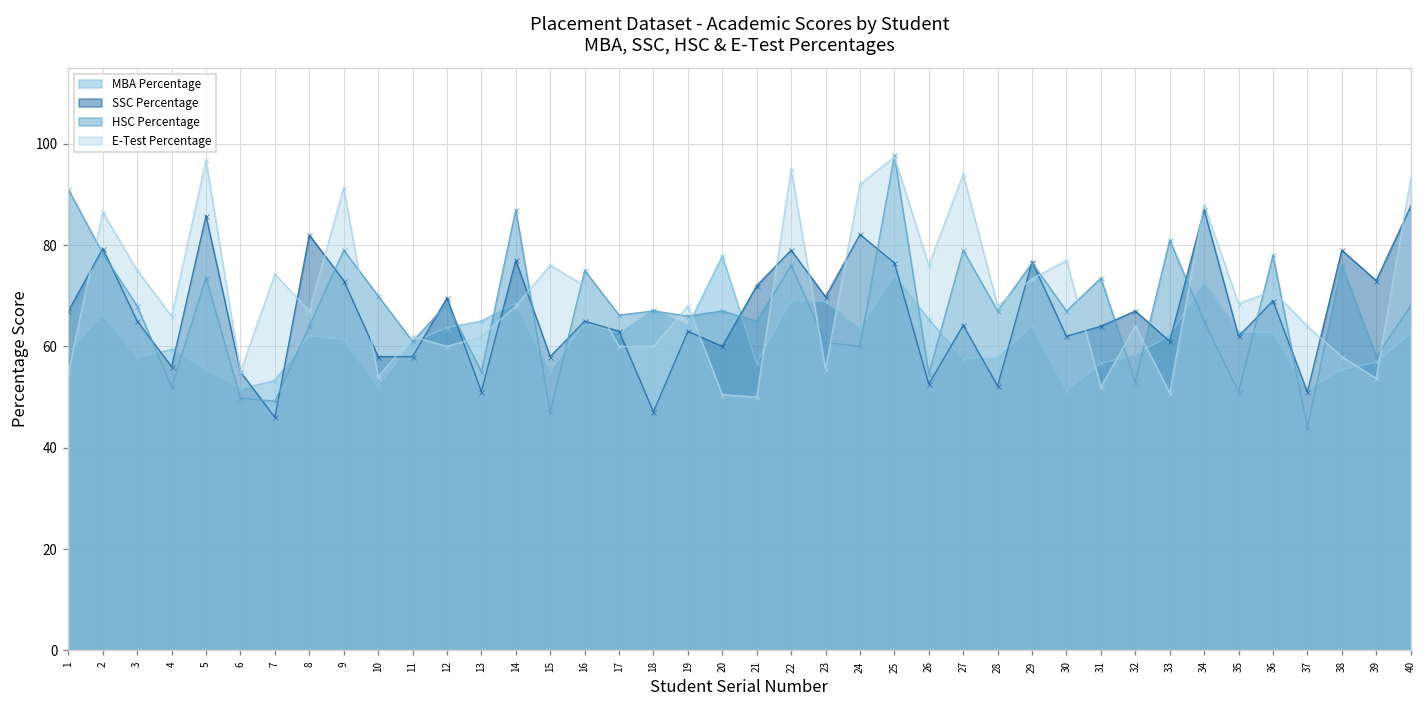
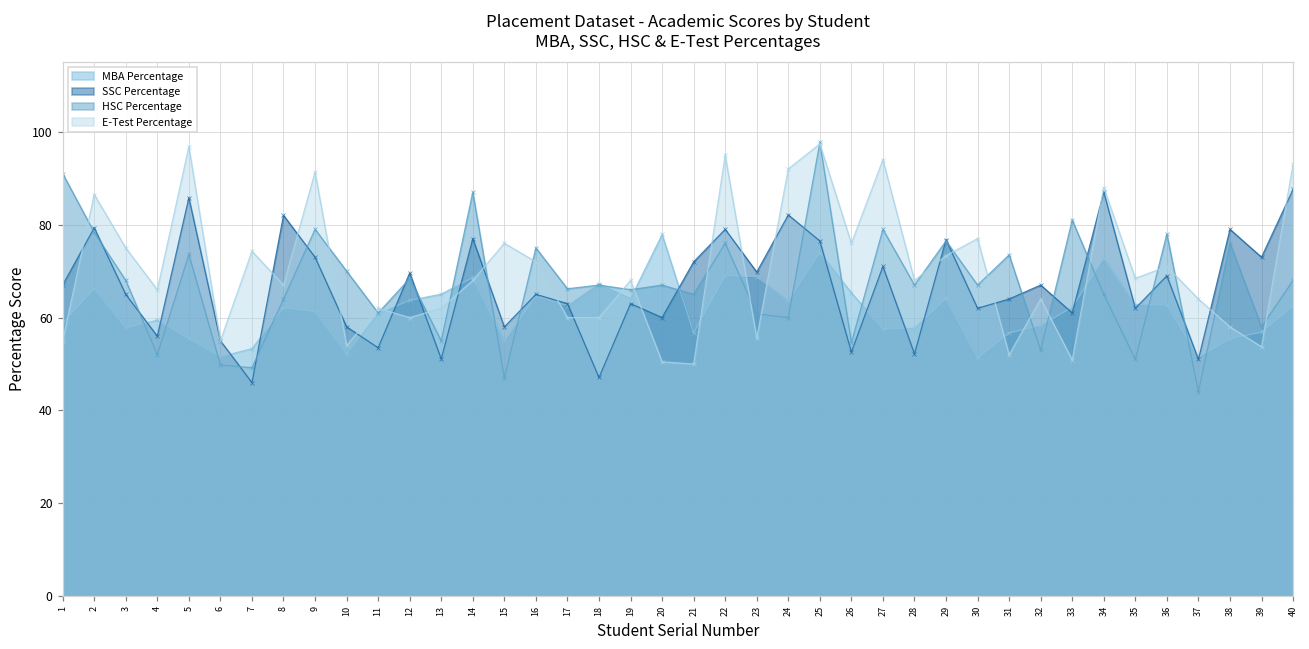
  {
    "SSC Percentage": {
      "1": 67,
      "2": 79,
      "3": 65,
      "4": 56,
      "5": 86,
      "7": 46,
      "8": 82,
      "9": 73,
      "10": 58,
-     "11": 58,
+     "11": 54,
      "12": 70,
      "13": 51,
      "14": 77,
      "15": 58,
      "18": 47,
      "19": 63,
      "20": 60,
      "21": 72,
      "22": 79,
      "23": 70,
      "24": 82,
      "25": 77,
      "26": 53,
-     "27": 64,
+     "27": 71,
      "28": 52,
      "30": 62,
      "31": 64,
      "32": 67,
      "33": 61,
      "34": 87,
      "35": 62,
      "36": 69,
      "38": 79,
      "39": 73,
      "40": 88
    }
  }
